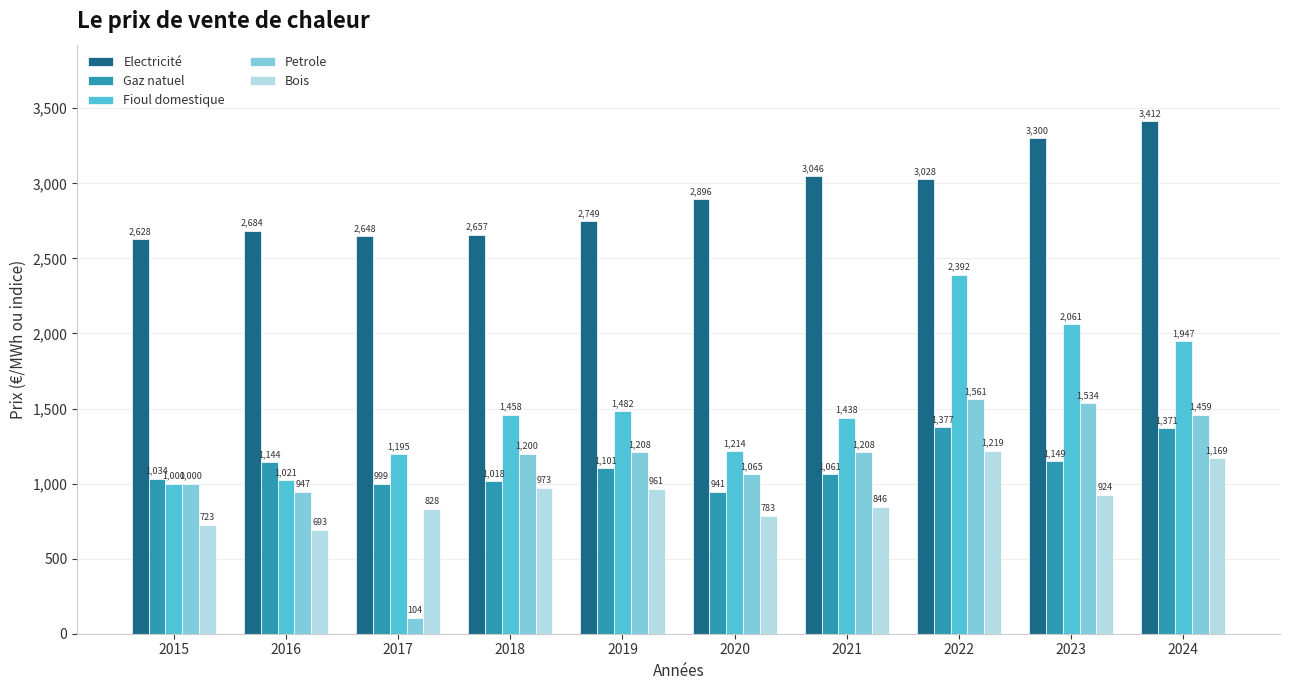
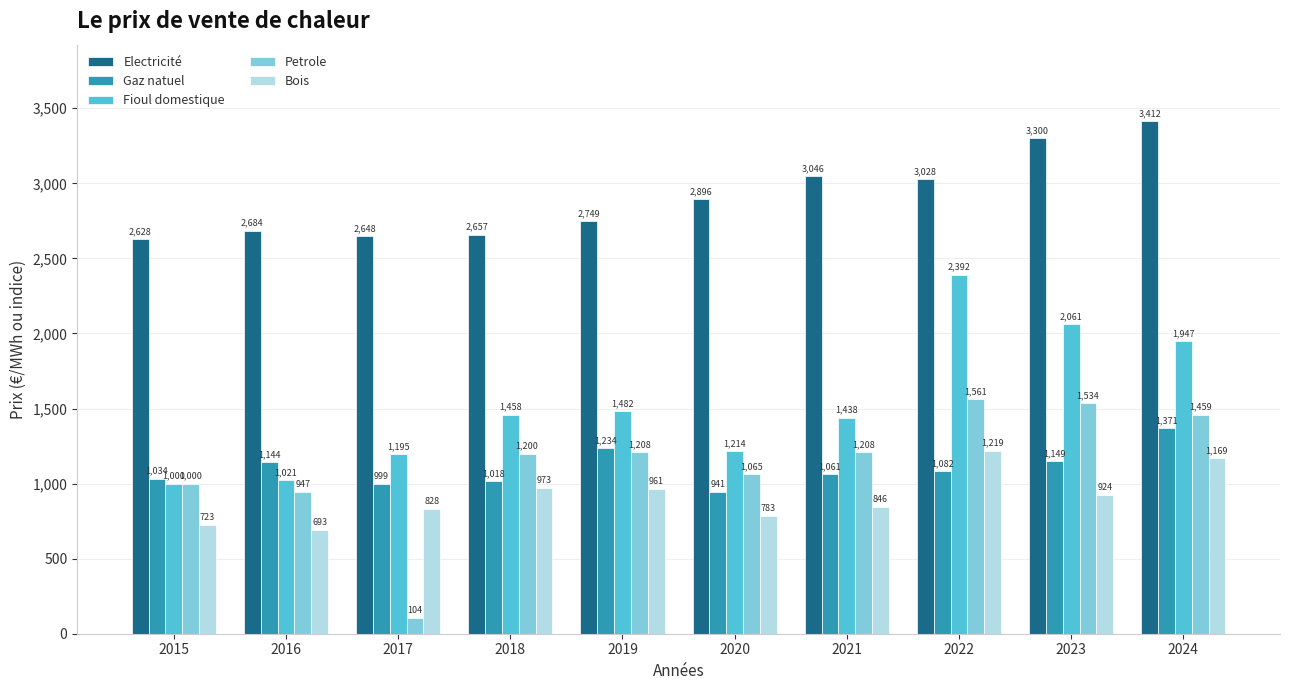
  {
    "Electricité": {
      "2015": "2,628",
      "2016": "2,684",
      "2017": "2,648",
      "2018": "2,657",
      "2019": "2,749",
      "2020": "2,896",
      "2021": "3,046",
      "2022": "3,028",
      "2023": "3,300",
      "2024": "3,412"
    },
    "Gaz natuel": {
      "2015": "1,034",
      "2016": "1,144",
      "2017": "999",
      "2018": "1,018",
-     "2019": "1,101",
+     "2019": "1,234",
      "2020": "941",
      "2021": "1,061",
-     "2022": "1,377",
+     "2022": "1,082",
      "2023": "1,149",
      "2024": "1,371"
    }
  }
